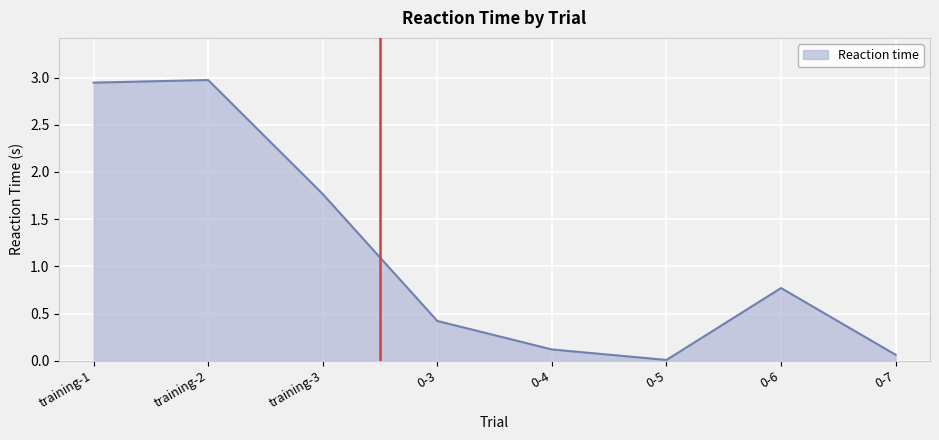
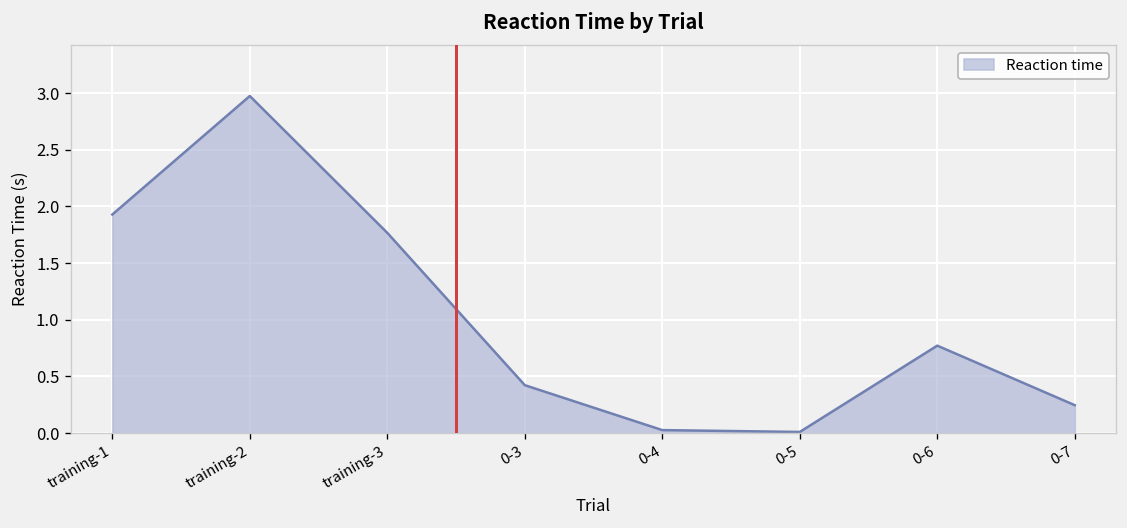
  {
-   "training-1": 2.9,
+   "training-1": 1.9,
    "training-2": 3.0,
    "training-3": 1.8,
    "0-3": 0.4,
-   "0-4": 0.1,
+   "0-4": 0.0,
    "0-5": 0.0,
    "0-6": 0.8,
-   "0-7": 0.1
+   "0-7": 0.2
  }
